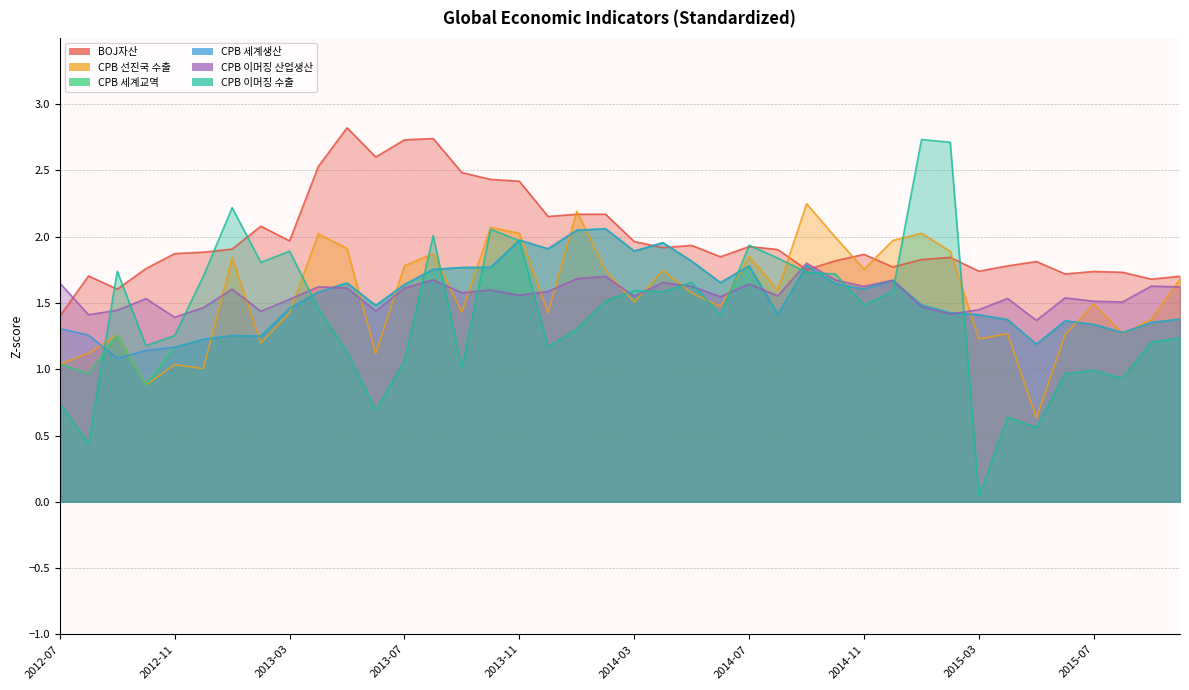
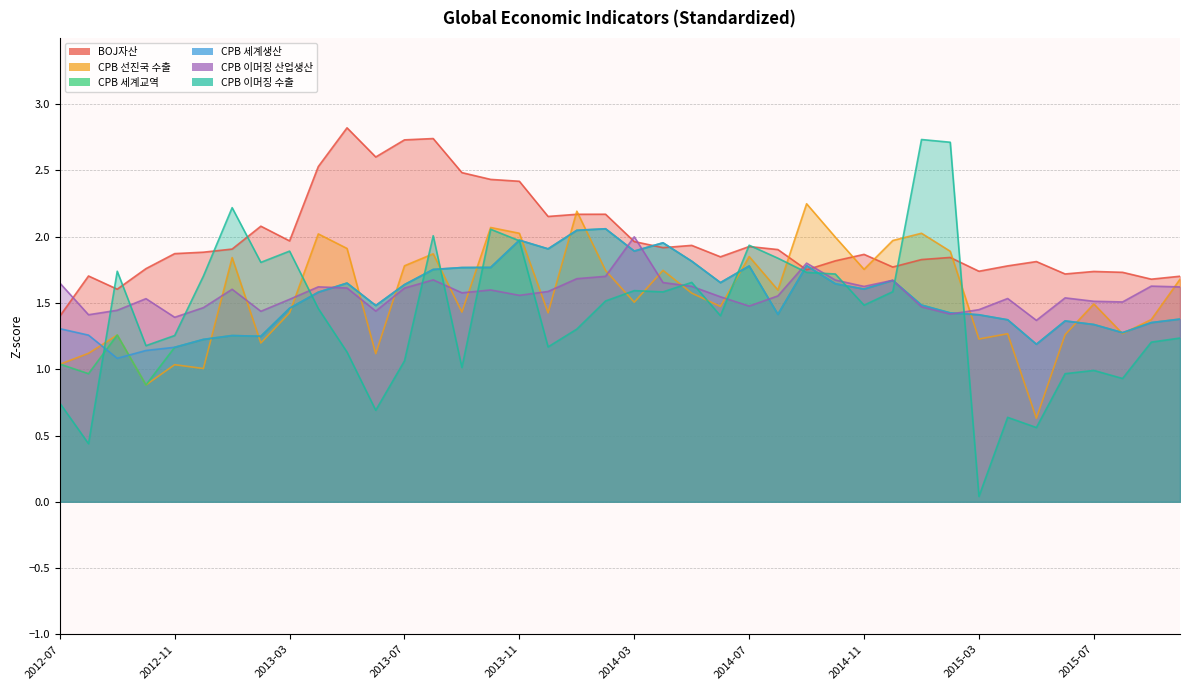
  {
    "CPB 이머징 산업생산": {
      "2012-07": 1.65,
      "2012-11": 1.39,
      "2013-03": 1.53,
      "2013-07": 1.61,
      "2013-11": 1.56,
-     "2014-03": 1.55,
-     "2014-07": 1.64,
+     "2014-03": 2.00,
+     "2014-07": 1.48,
      "2014-11": 1.62,
      "2015-03": 1.45,
      "2015-07": 1.51
    }
  }
